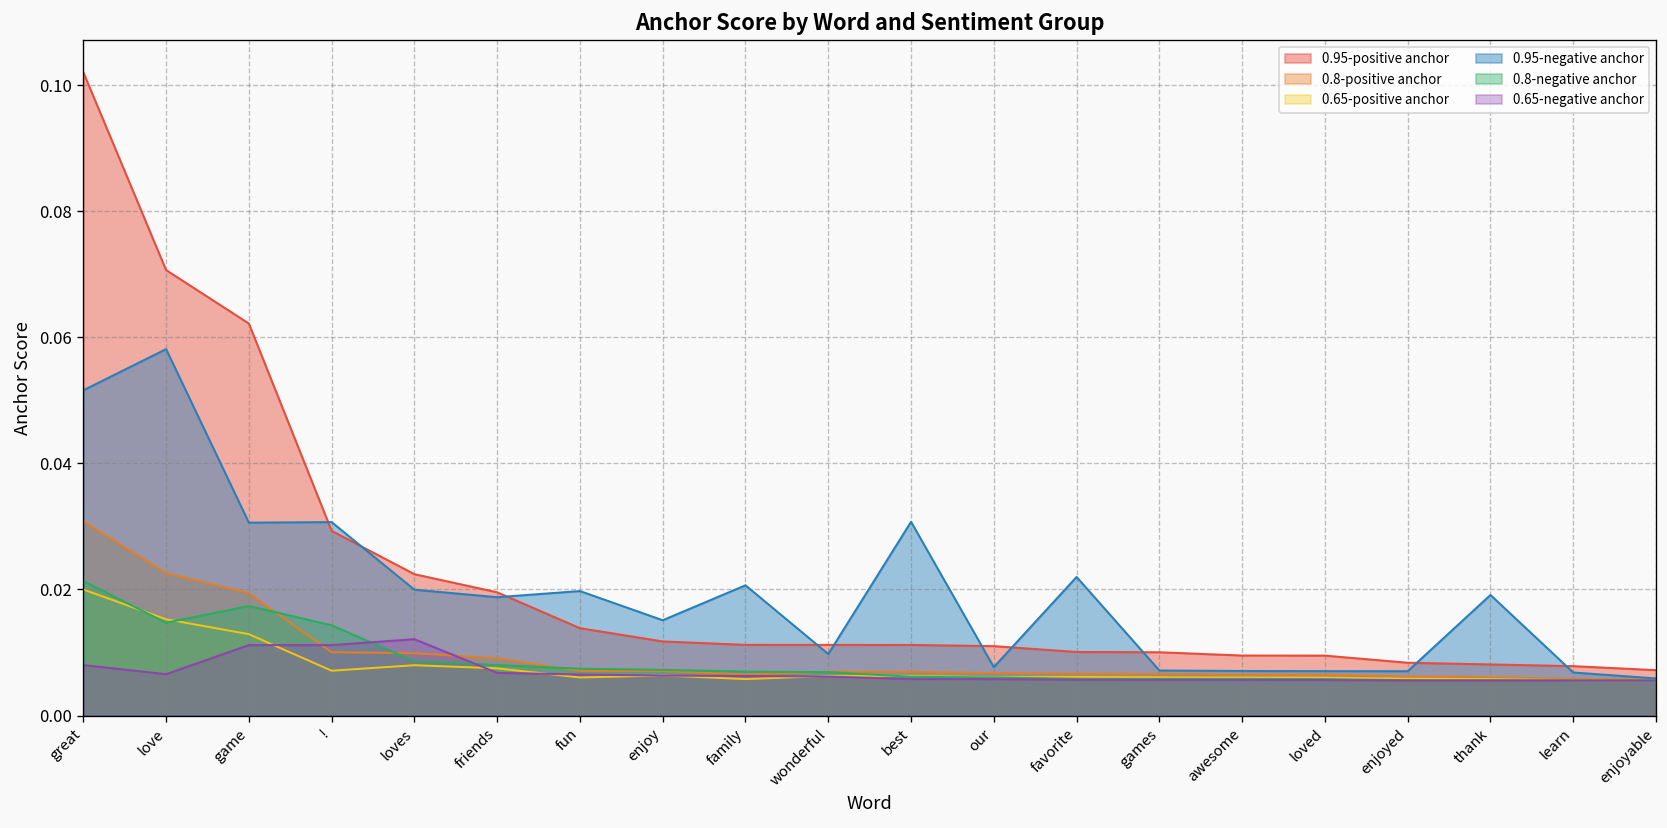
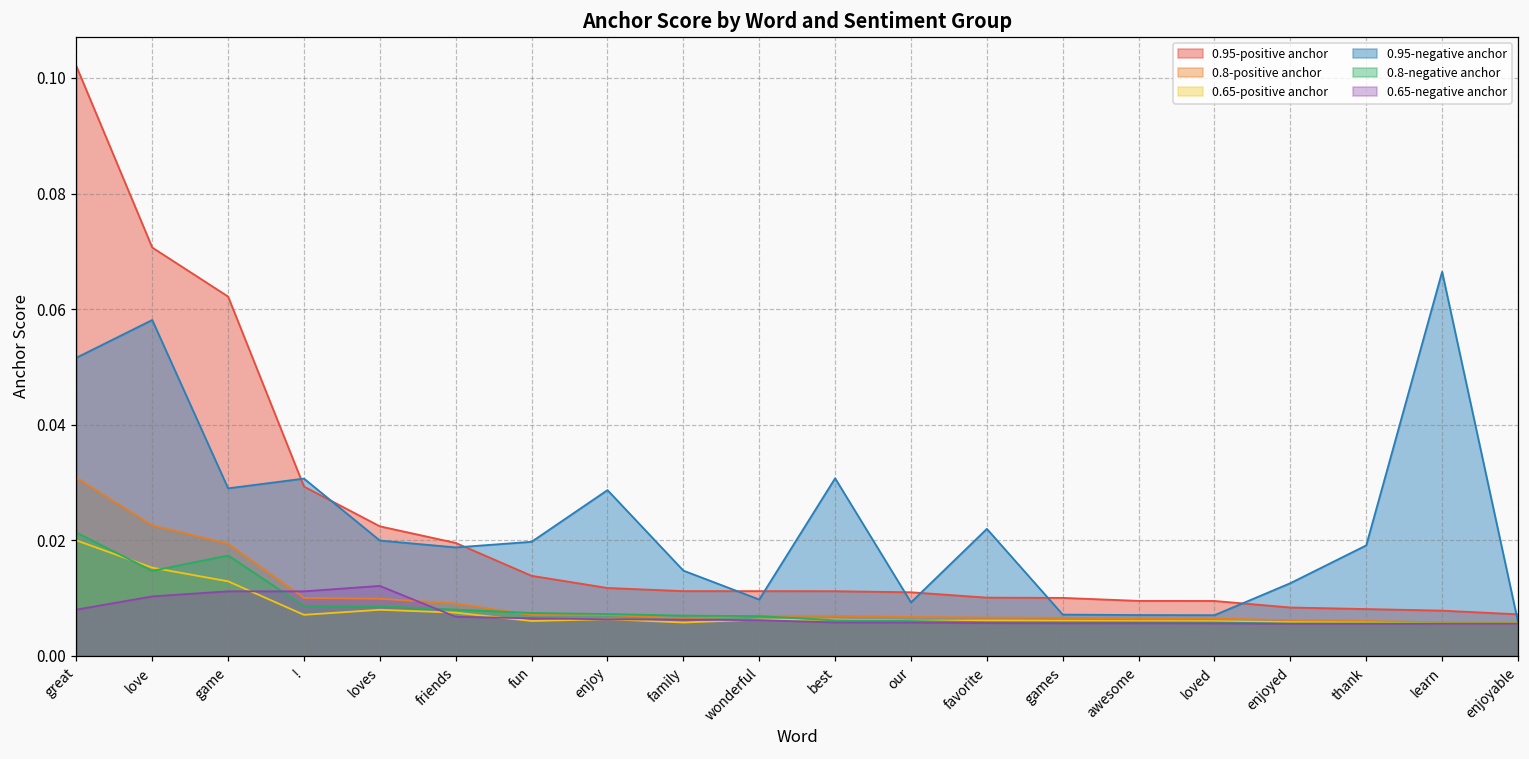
  {
    "0.95-negative anchor": {
      "great": 0.052,
      "love": 0.058,
-     "game": 0.031,
+     "game": 0.029,
      "!": 0.031,
      "loves": 0.020,
      "friends": 0.019,
      "fun": 0.020,
-     "enjoy": 0.015,
-     "family": 0.021,
+     "enjoy": 0.029,
+     "family": 0.015,
      "wonderful": 0.010,
      "best": 0.031,
-     "our": 0.008,
+     "our": 0.009,
      "favorite": 0.022,
      "games": 0.007,
      "awesome": 0.007,
      "loved": 0.007,
-     "enjoyed": 0.007,
+     "enjoyed": 0.013,
      "thank": 0.019,
-     "learn": 0.007
+     "learn": 0.066
    },
    "0.8-negative anchor": {
      "great": 0.021,
      "love": 0.015,
      "game": 0.017,
-     "!": 0.014,
+     "!": 0.009,
      "loves": 0.009,
      "friends": 0.008
    },
    "0.65-negative anchor": {
      "great": 0.008,
-     "love": 0.007,
+     "love": 0.010,
      "game": 0.011,
      "!": 0.011,
      "loves": 0.012,
      "friends": 0.007
    }
  }
